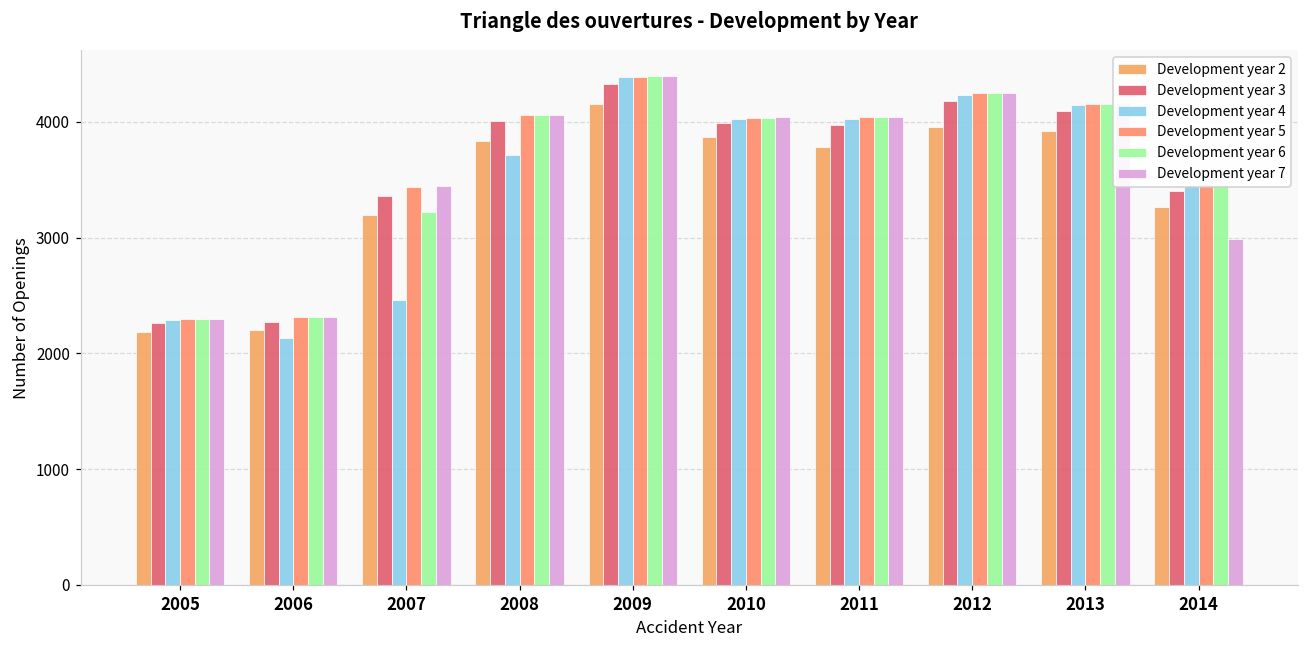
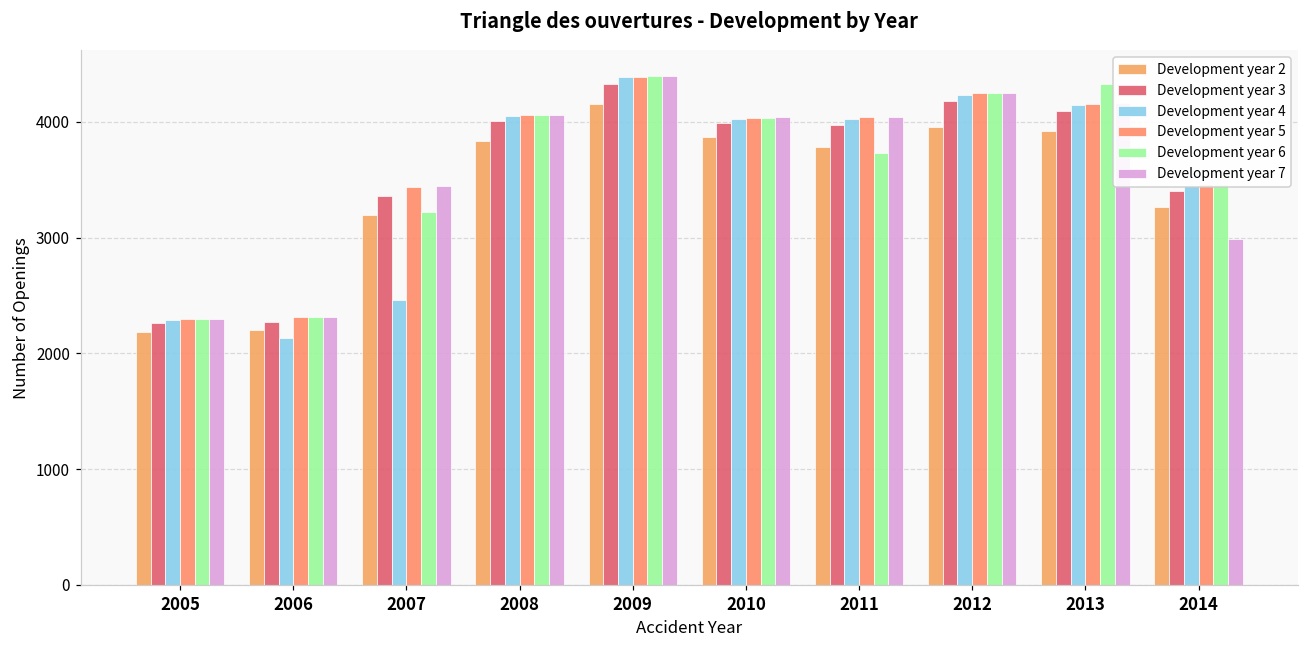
  {
    "Development year 4": {
      "2005": 2290,
      "2006": 2130,
      "2007": 2460,
-     "2008": 3710,
+     "2008": 4050,
      "2009": 4380,
      "2010": 4020,
      "2011": 4030,
      "2012": 4240,
      "2013": 4140
    },
    "Development year 6": {
      "2005": 2290,
      "2006": 2310,
      "2007": 3220,
      "2008": 4060,
      "2009": 4390,
      "2010": 4030,
-     "2011": 4040,
+     "2011": 3730,
      "2012": 4250,
-     "2013": 4160
+     "2013": 4330
    },
    "Development year 7": {
      "2005": 2300,
      "2006": 2310,
      "2007": 3440,
      "2008": 4060,
      "2009": 4400,
      "2010": 4040,
      "2011": 4040,
      "2012": 4250,
      "2014": 2990
    }
  }
